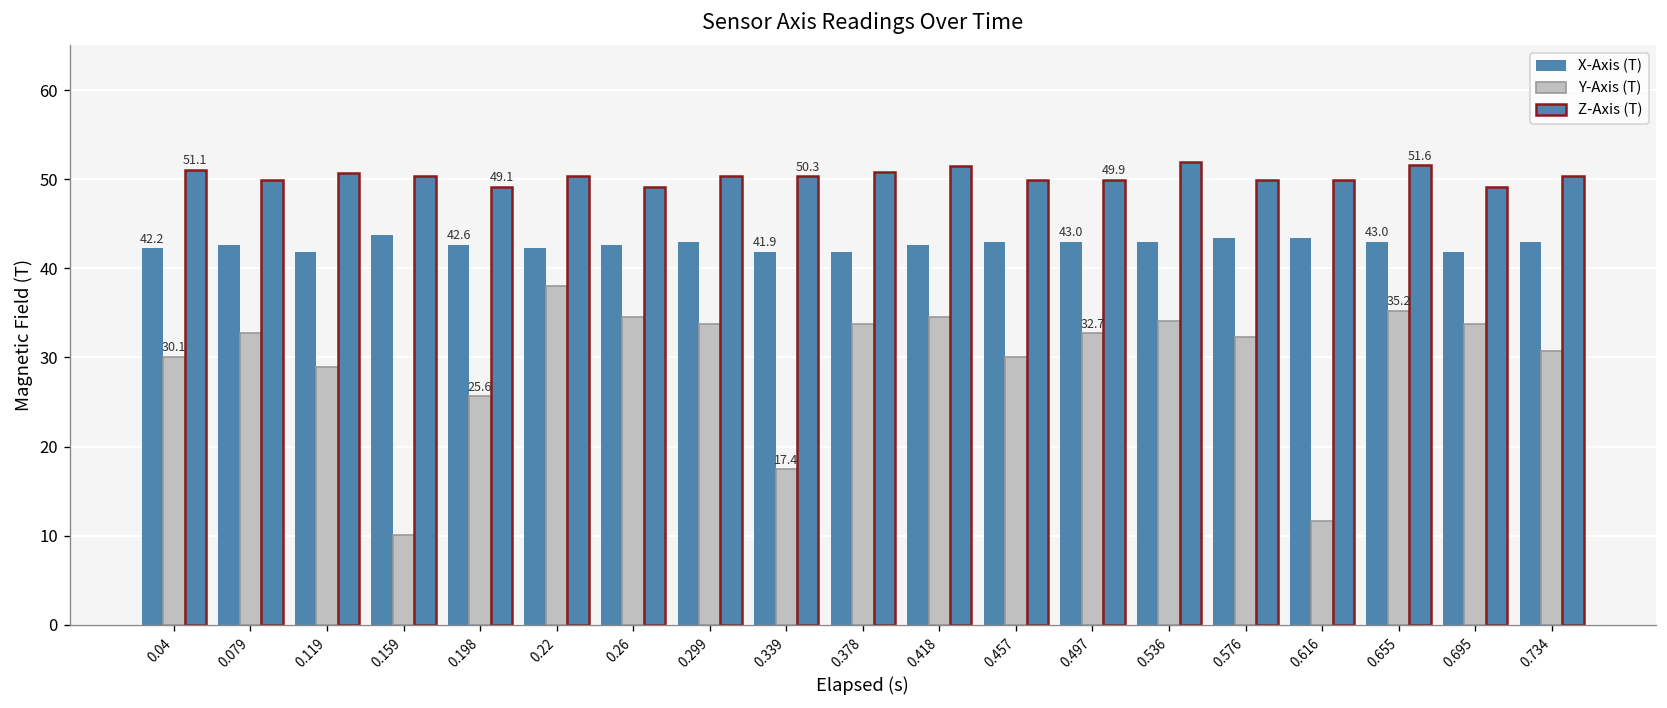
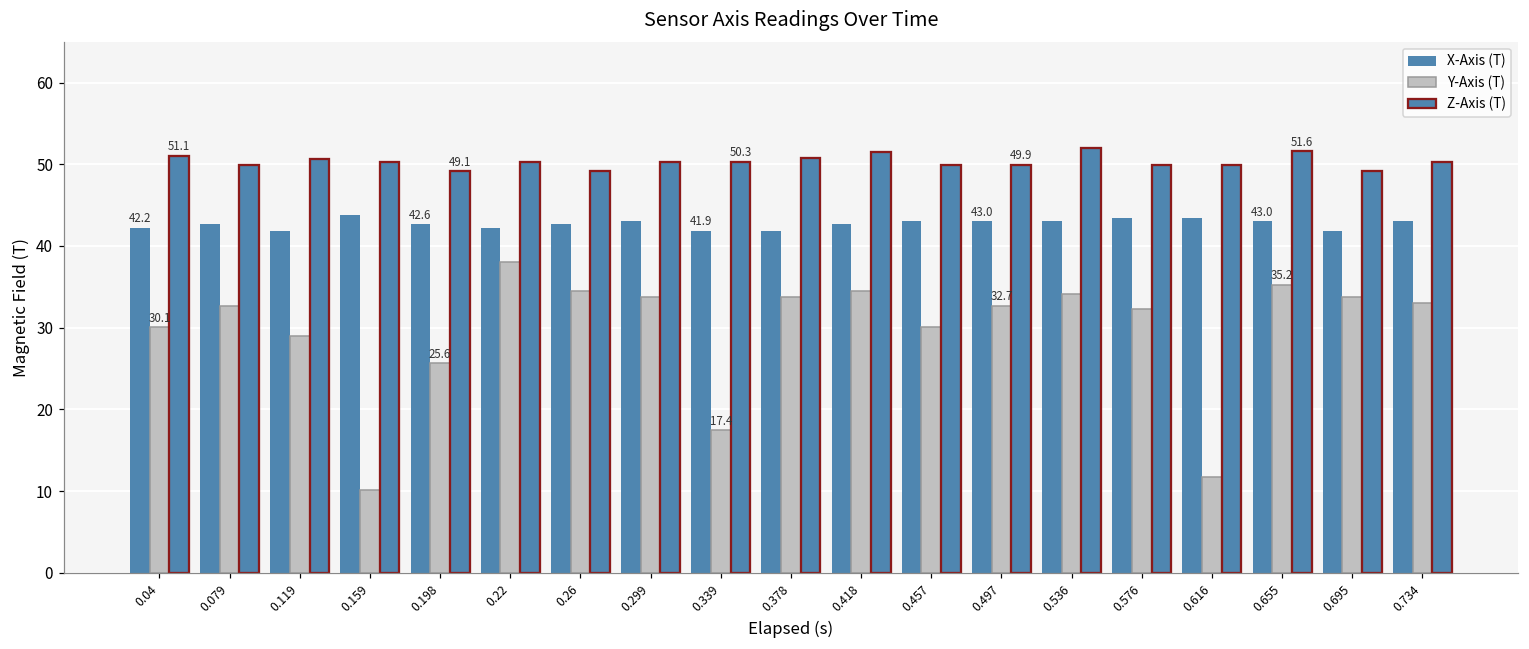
  {
    "Y-Axis (T)": {
      "0.079": 33,
      "0.119": 29,
      "0.159": 10,
      "0.22": 38,
      "0.26": 35,
      "0.299": 34,
      "0.378": 34,
      "0.418": 35,
      "0.457": 30,
      "0.536": 34,
      "0.576": 32,
      "0.616": 12,
      "0.695": 34,
-     "0.734": 31
+     "0.734": 33
    }
  }
